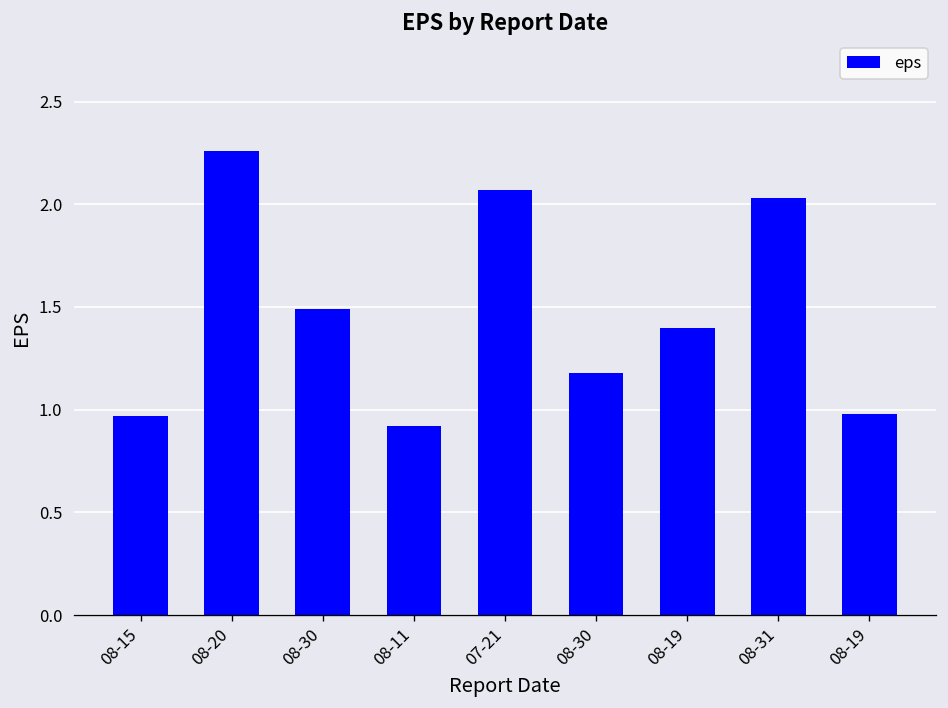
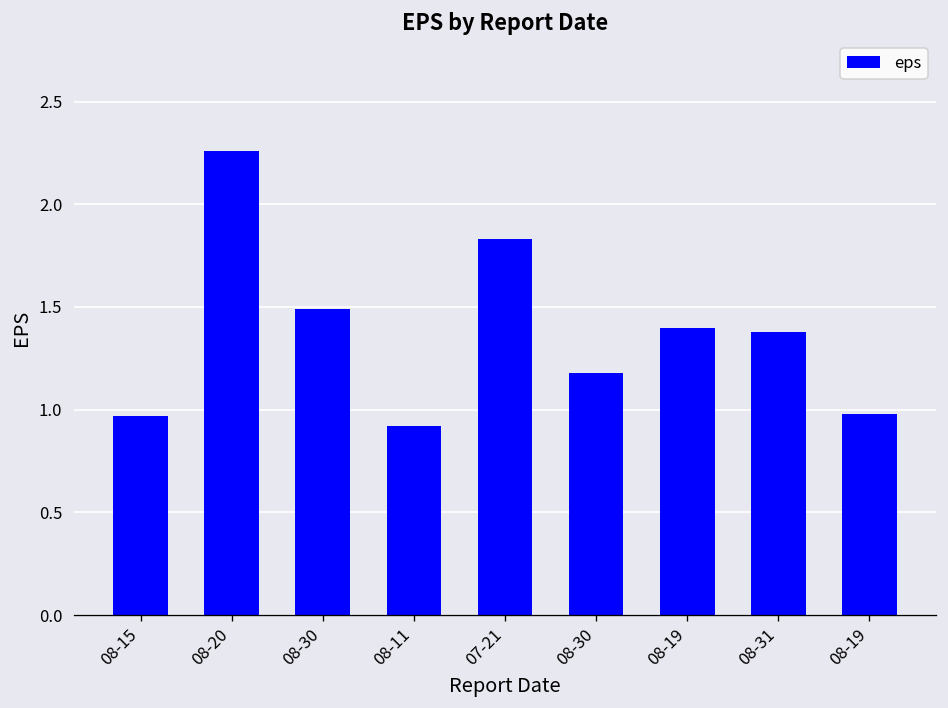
  {
    "08-15": 0.97,
    "08-20": 2.26,
    "08-11": 0.92,
-   "07-21": 2.07,
-   "08-31": 2.03
+   "07-21": 1.83,
+   "08-31": 1.38
  }
